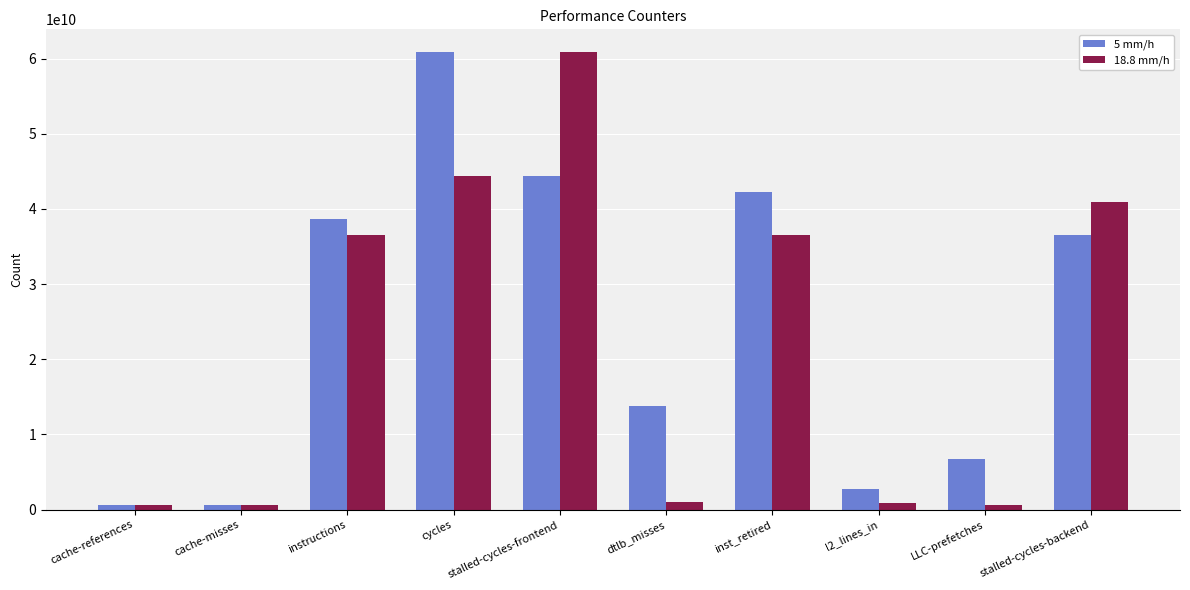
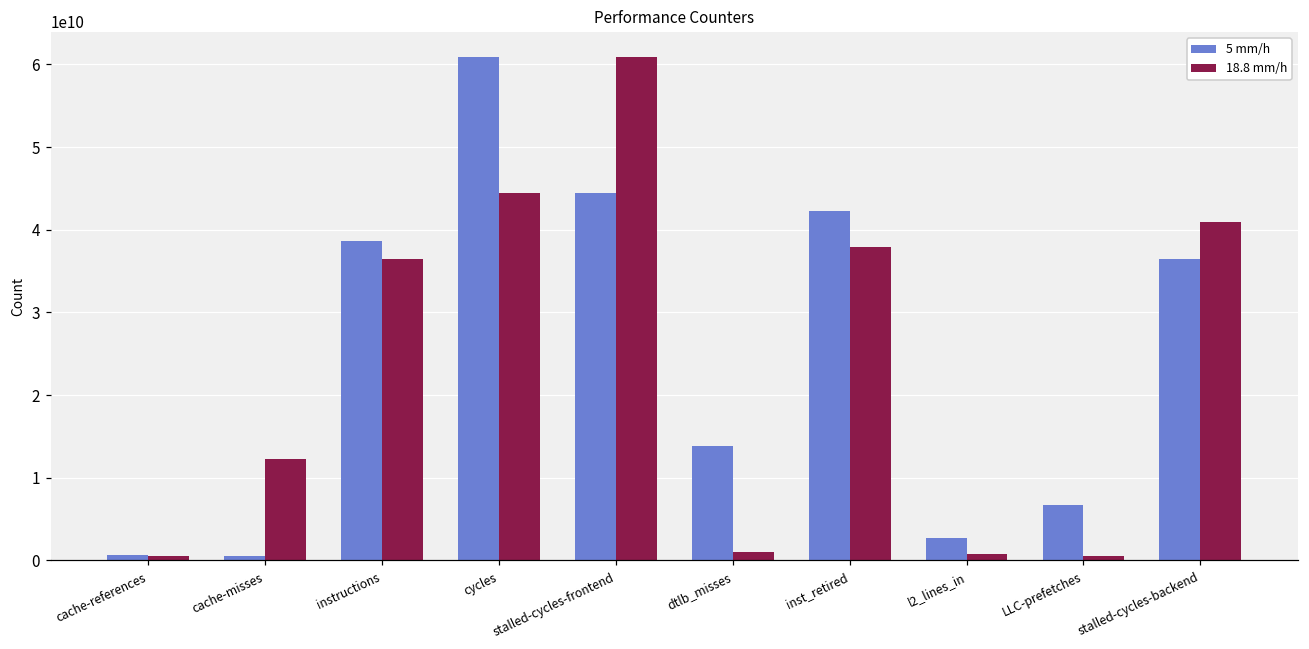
  {
    "5 mm/h": {
      "cache-references": 1000000000,
      "cache-misses": 1000000000,
      "instructions": 39000000000,
      "cycles": 61000000000,
      "stalled-cycles-frontend": 44000000000,
      "dtlb_misses": 14000000000,
      "inst_retired": 42000000000,
      "l2_lines_in": 3000000000,
      "LLC-prefetches": 7000000000,
      "stalled-cycles-backend": 36000000000
    },
    "18.8 mm/h": {
      "cache-references": 1000000000,
-     "cache-misses": 1000000000,
+     "cache-misses": 12000000000,
      "instructions": 36000000000,
      "cycles": 44000000000,
      "stalled-cycles-frontend": 61000000000,
      "dtlb_misses": 1000000000,
-     "inst_retired": 36000000000,
+     "inst_retired": 38000000000,
      "l2_lines_in": 1000000000,
      "LLC-prefetches": 1000000000,
      "stalled-cycles-backend": 41000000000
    }
  }
